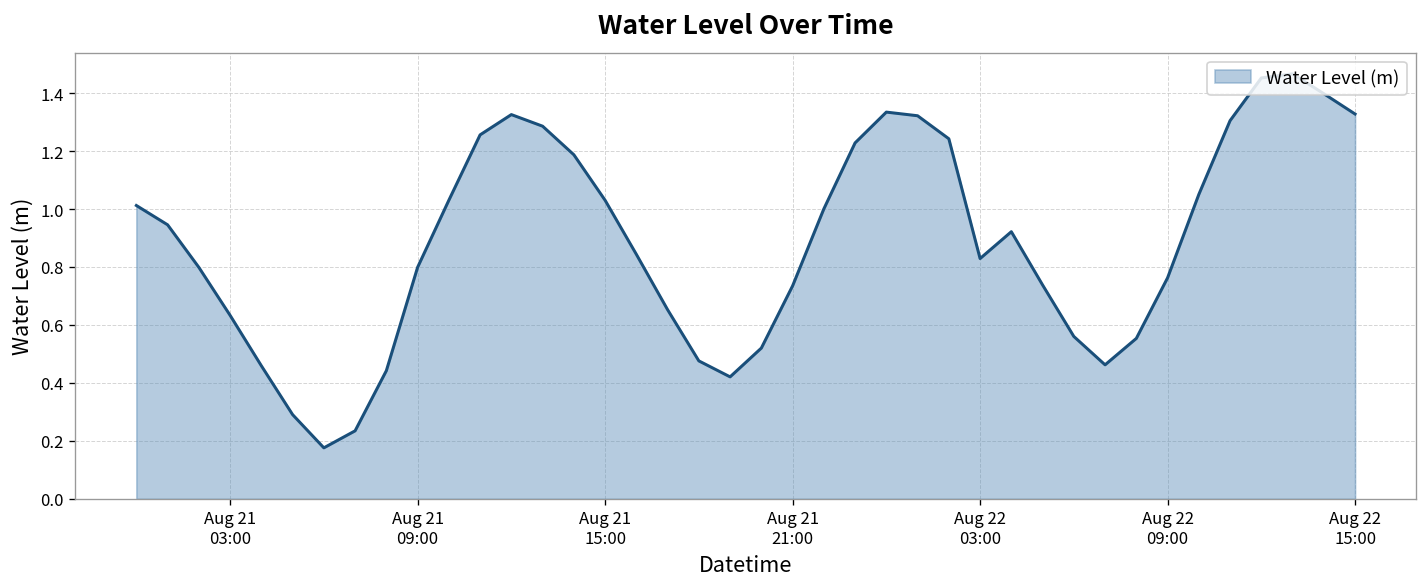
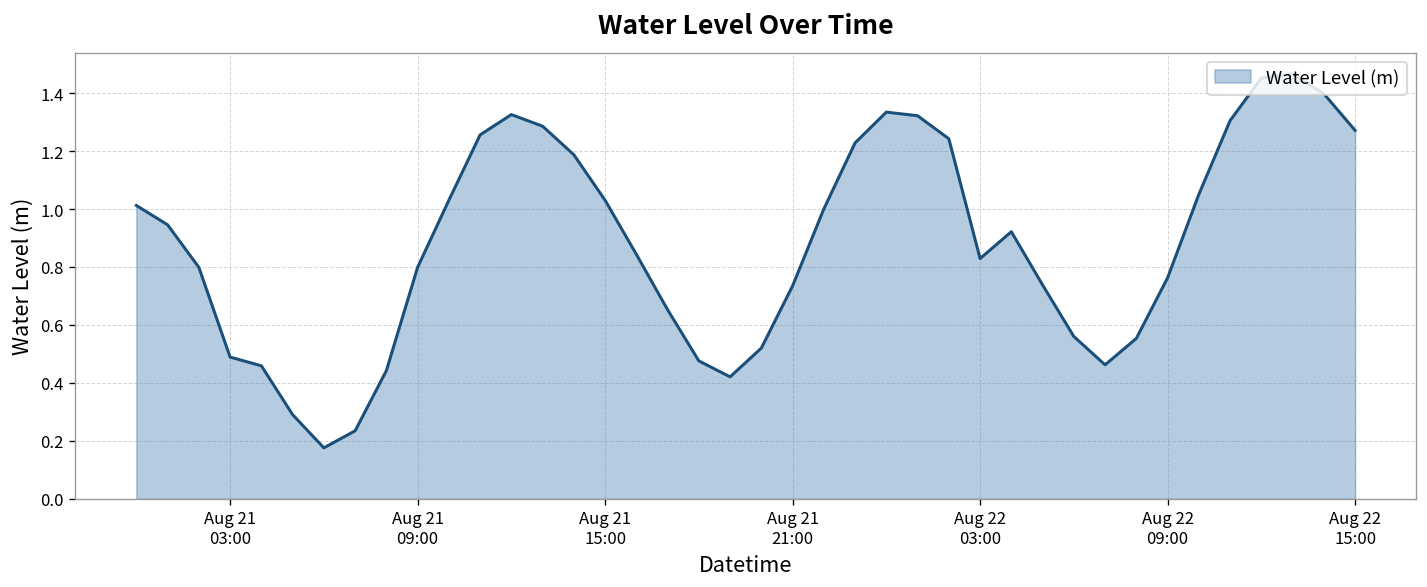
  {
-   "Aug 21 03:00": 0.63,
+   "Aug 21 03:00": 0.49,
    "Aug 21 09:00": 0.80,
    "Aug 21 15:00": 1.03,
    "Aug 21 21:00": 0.73,
    "Aug 22 03:00": 0.83,
    "Aug 22 09:00": 0.76,
-   "Aug 22 15:00": 1.33
+   "Aug 22 15:00": 1.27
  }
